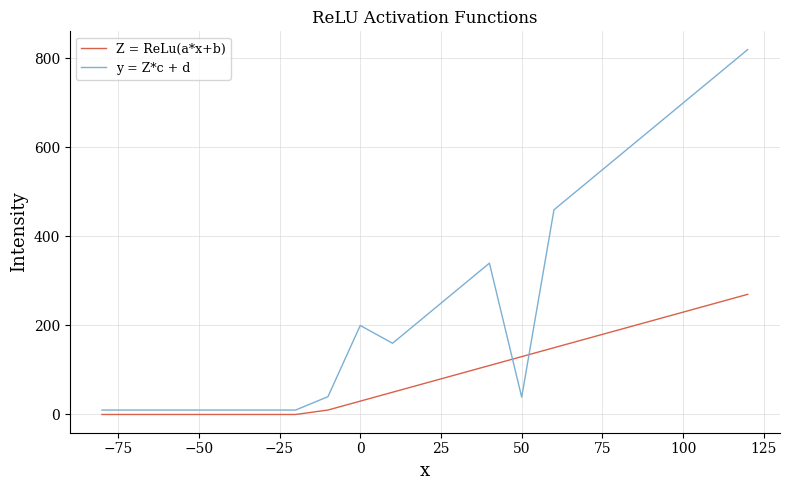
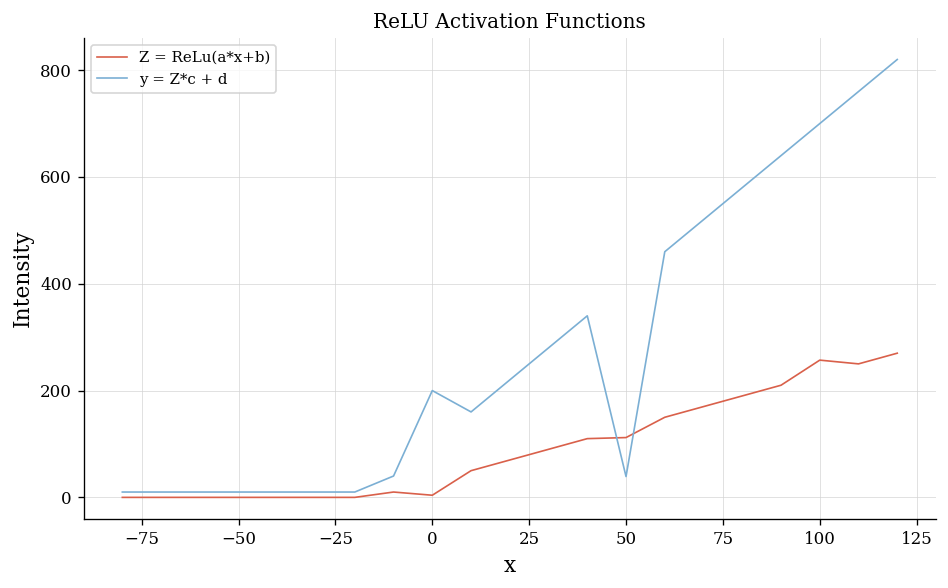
  {
    "Z = ReLu(a*x+b)": {
      "−50": 0,
-     "0": 30,
-     "50": 130,
-     "100": 230
+     "0": 0,
+     "50": 110,
+     "100": 260
    },
    "y = Z*c + d": {
      "−50": 10,
      "0": 200,
      "50": 40,
      "100": 700
    }
  }
